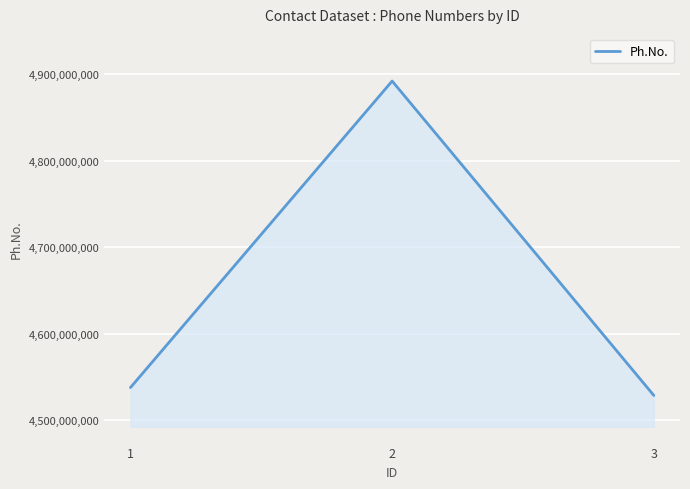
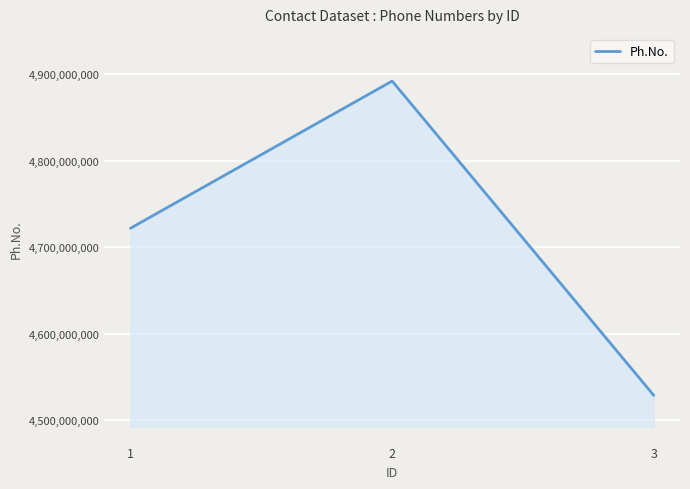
  {
-   "1": "4,540,000,000",
+   "1": "4,720,000,000",
    "2": "4,890,000,000",
    "3": "4,530,000,000"
  }
